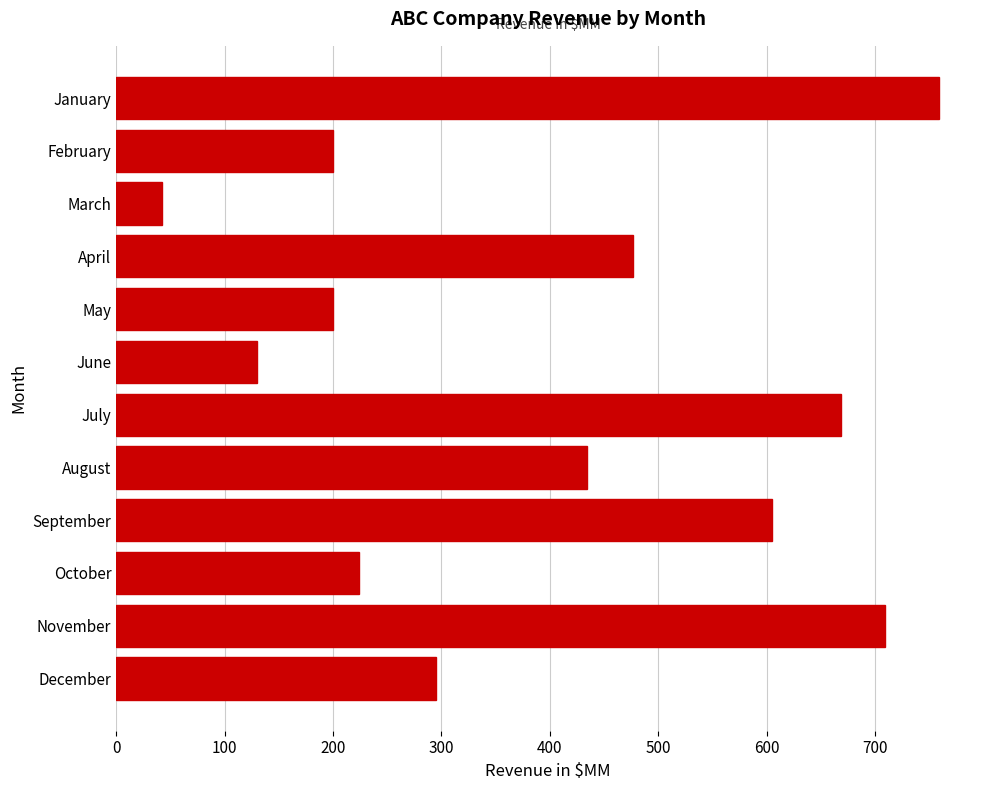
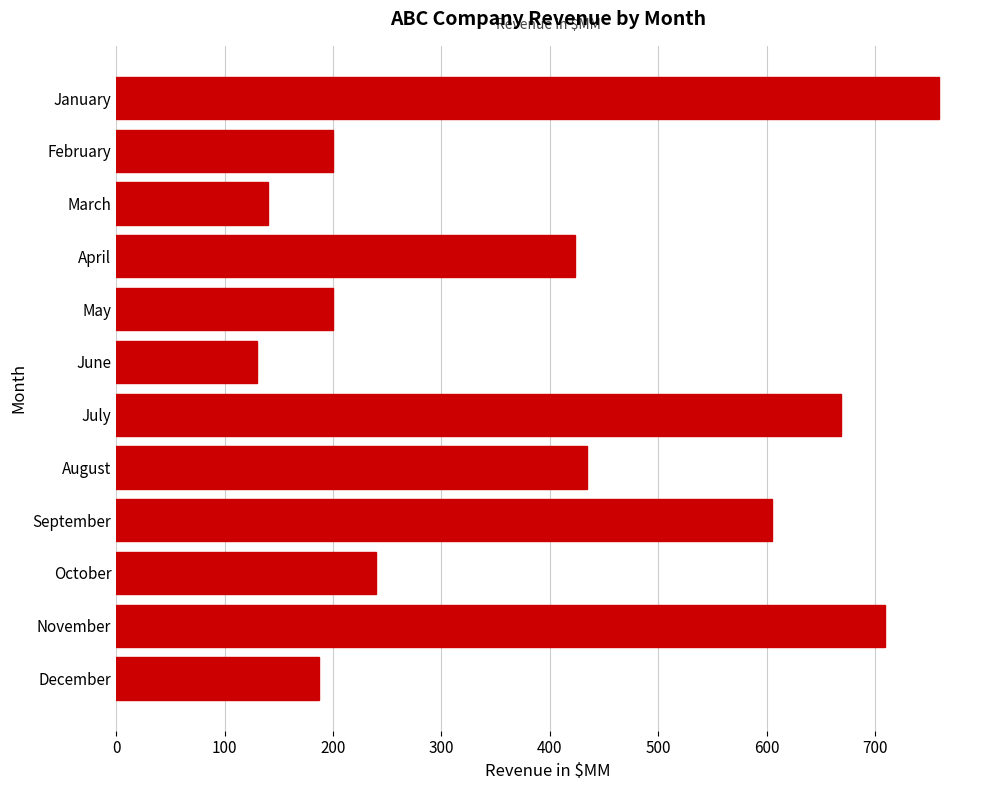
  {
    "January": 759,
    "February": 200,
-   "March": 42,
-   "April": 477,
+   "March": 140,
+   "April": 423,
    "May": 200,
    "June": 130,
    "July": 669,
    "August": 434,
    "September": 605,
-   "October": 224,
+   "October": 240,
    "November": 709,
-   "December": 295
+   "December": 187
  }
